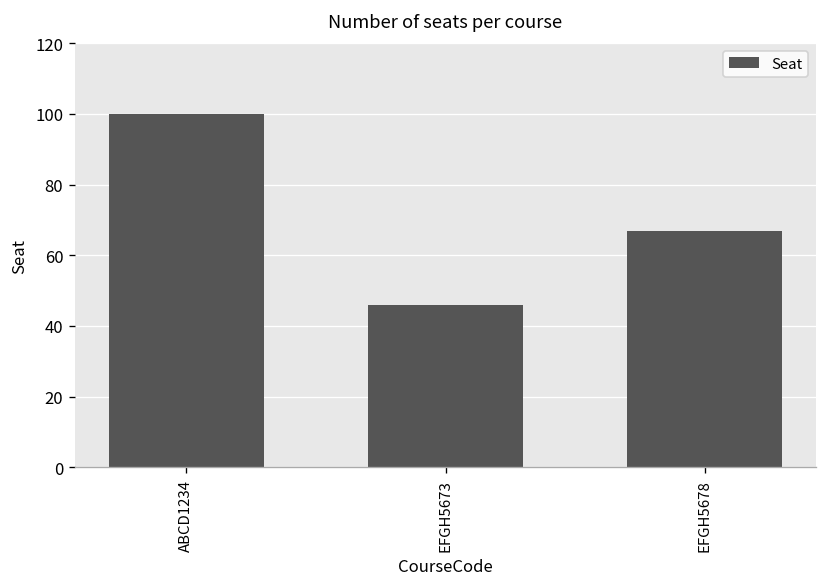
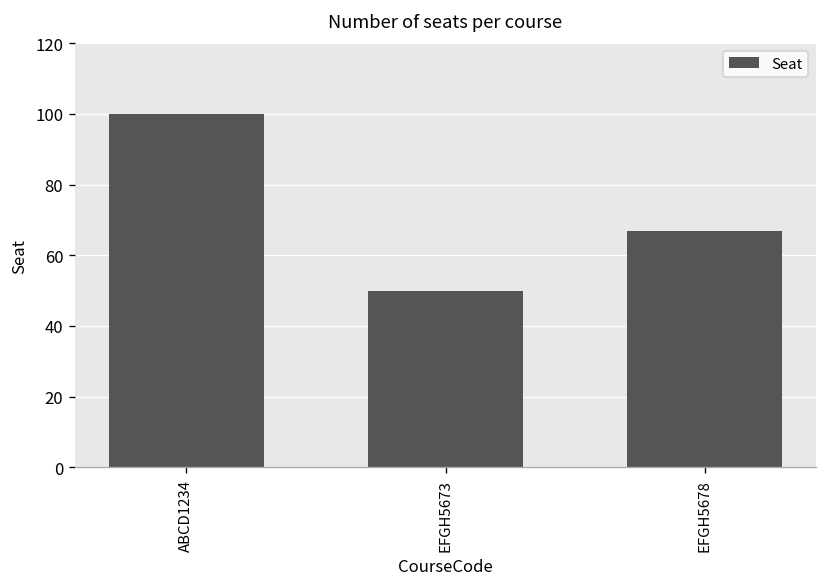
  {
    "ABCD1234": 100,
-   "EFGH5673": 46,
+   "EFGH5673": 50,
    "EFGH5678": 67
  }
